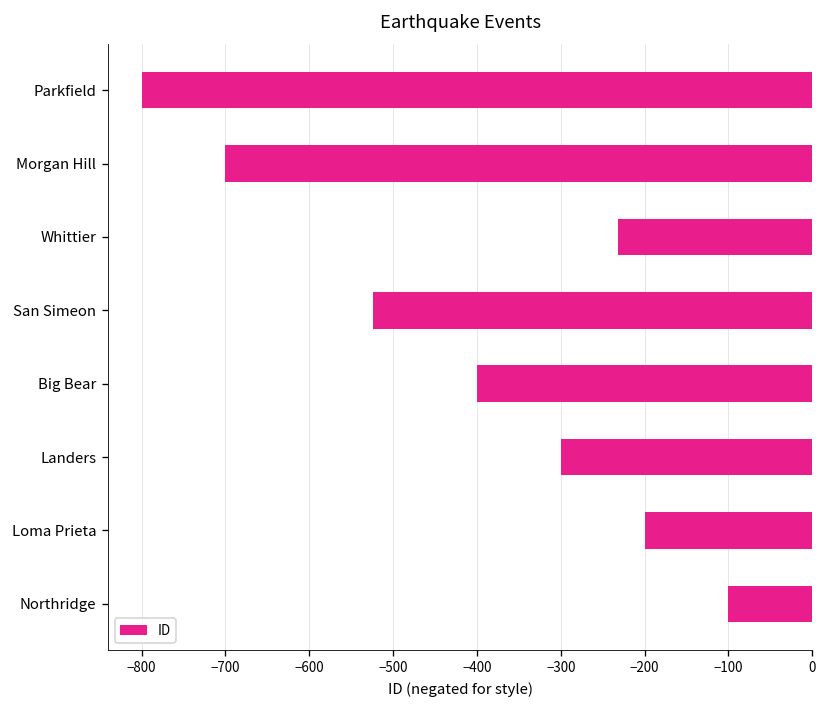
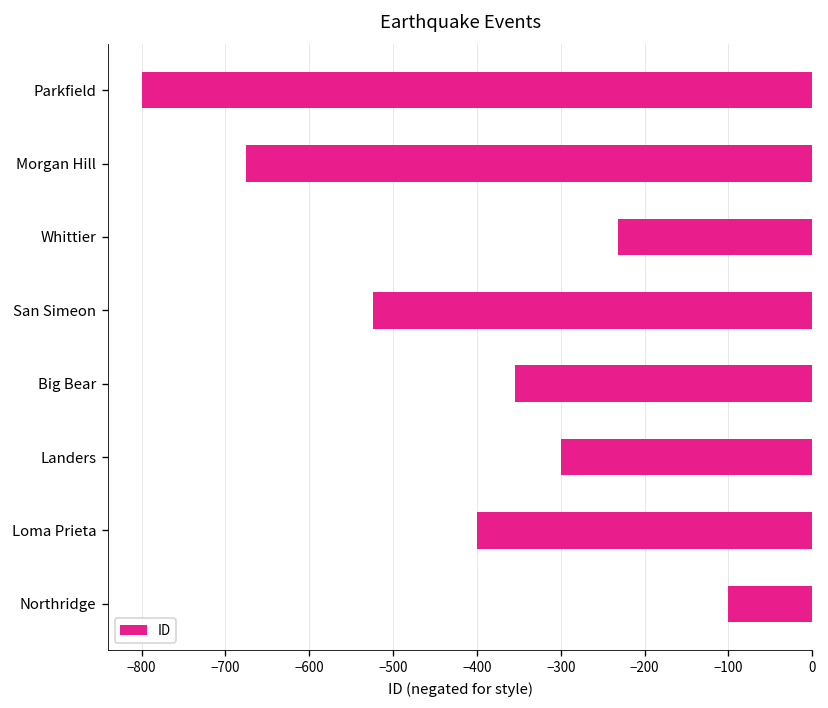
  {
    "Parkfield": -800,
-   "Morgan Hill": -700,
+   "Morgan Hill": -680,
    "Whittier": -230,
    "San Simeon": -520,
-   "Big Bear": -400,
+   "Big Bear": -360,
    "Landers": -300,
-   "Loma Prieta": -200,
+   "Loma Prieta": -400,
    "Northridge": -100
  }
